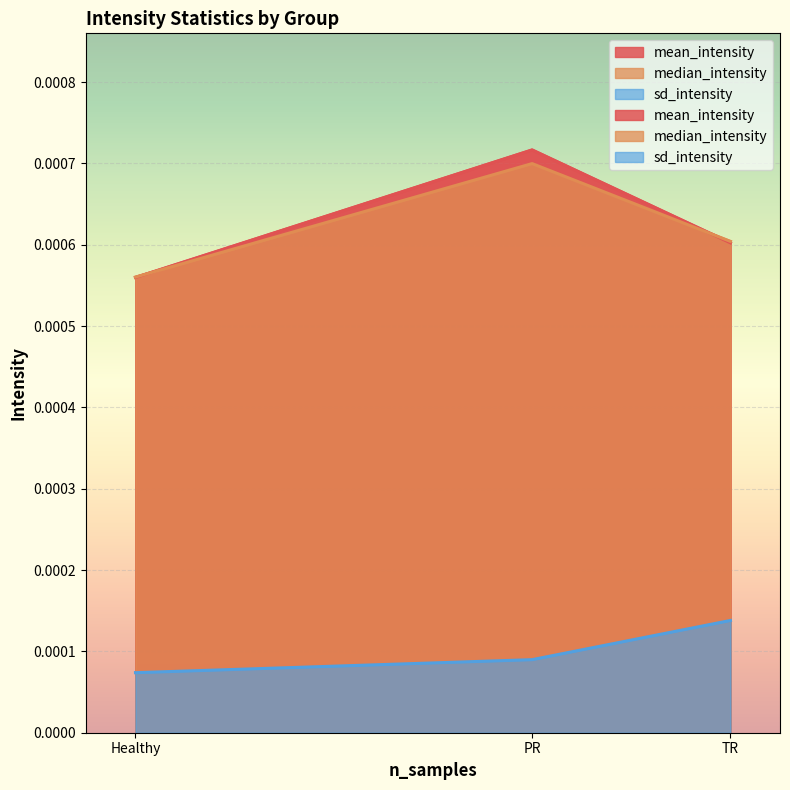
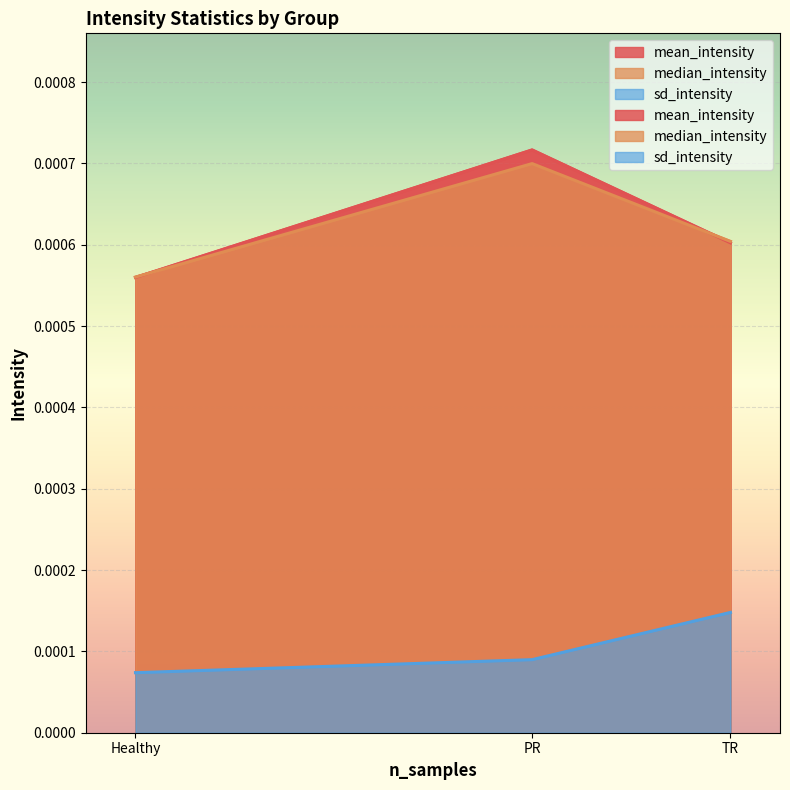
  {
    "sd_intensity": {
      "Healthy": 0.00007,
      "PR": 0.00009,
-     "TR": 0.00014
+     "TR": 0.00015
    }
  }
